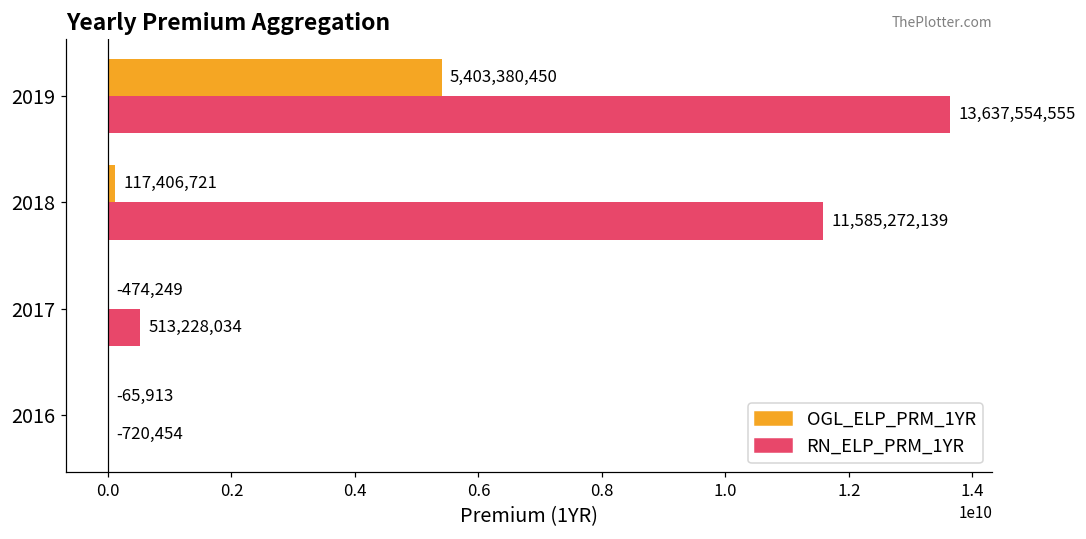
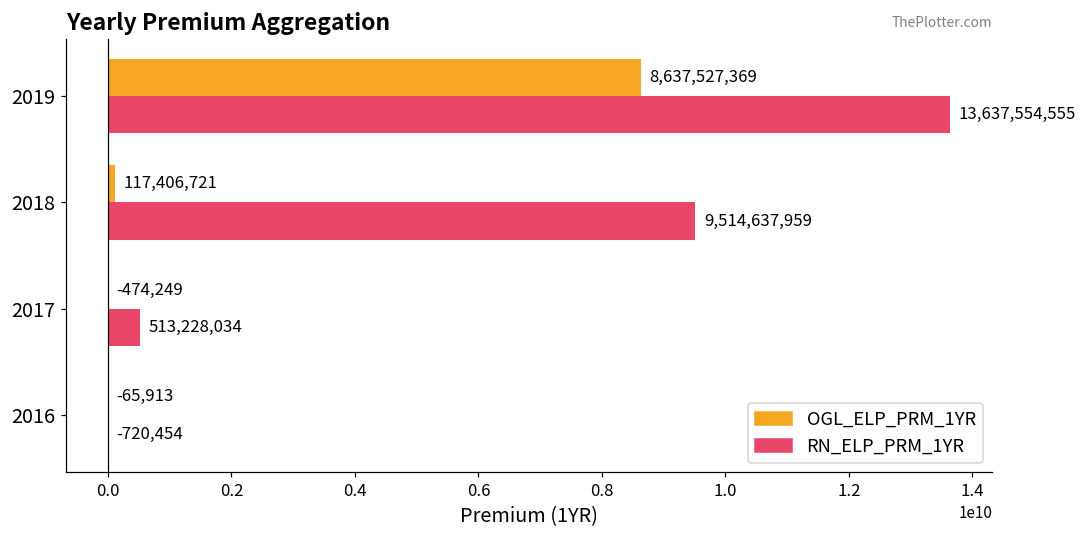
  {
    "OGL_ELP_PRM_1YR": {
-     "2019": "5,403,380,450",
+     "2019": "8,637,527,369",
      "2018": "117,406,721",
      "2017": "-474,249",
      "2016": "-65,913"
    },
    "RN_ELP_PRM_1YR": {
      "2019": "13,637,554,555",
-     "2018": "11,585,272,139",
+     "2018": "9,514,637,959",
      "2017": "513,228,034",
      "2016": "-720,454"
    }
  }
